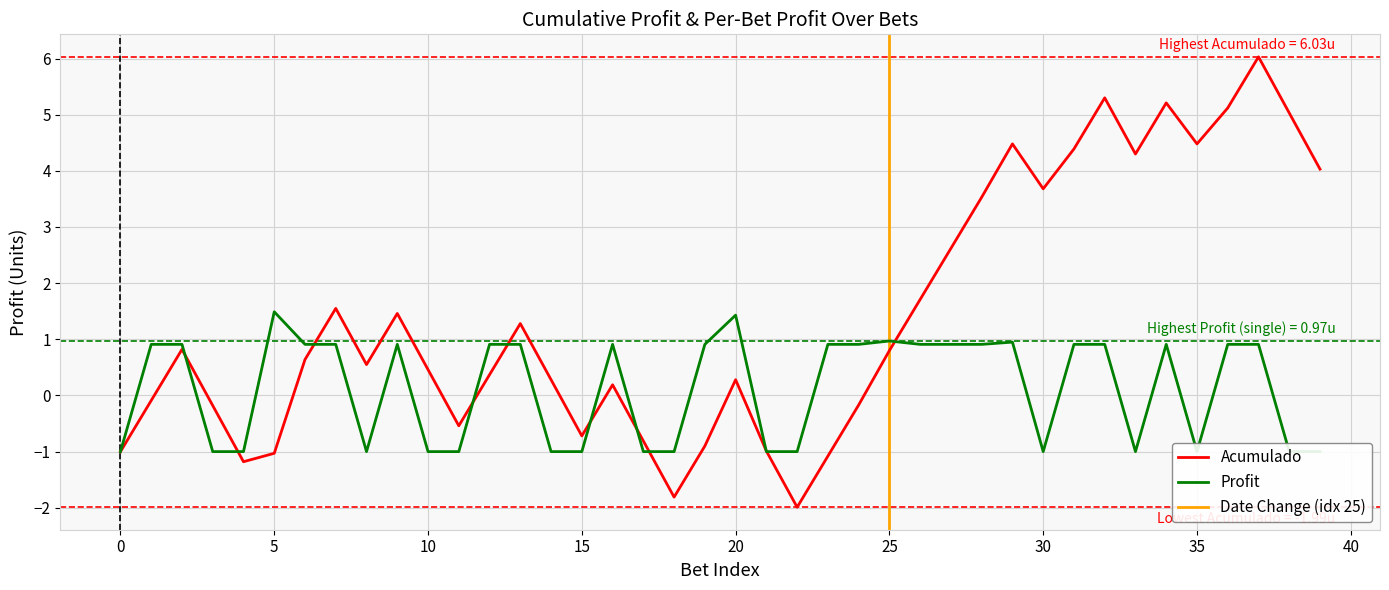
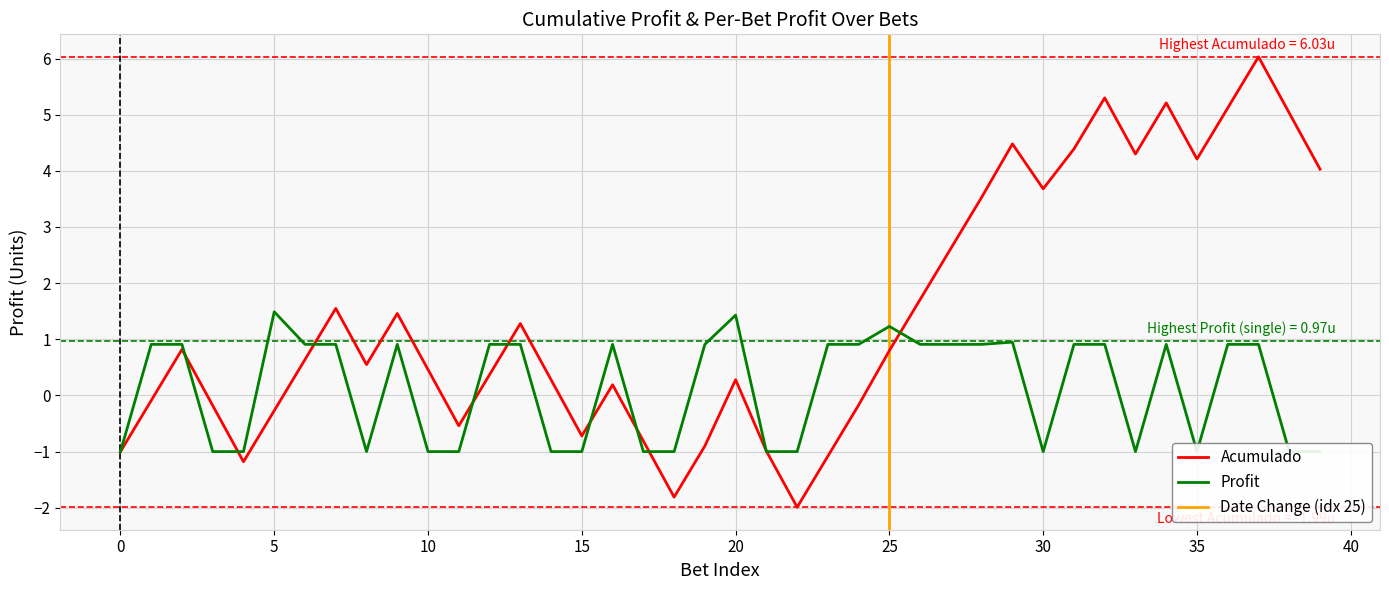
  {
    "Acumulado": {
-     "5": -1.0,
+     "5": -0.3,
      "10": 0.5,
      "15": -0.7,
      "20": 0.3,
      "25": 0.8,
      "30": 3.7,
-     "35": 4.5
+     "35": 4.2
    },
    "Profit": {
      "5": 1.5,
      "10": -1.0,
      "15": -1.0,
      "20": 1.4,
-     "25": 1.0,
+     "25": 1.2,
      "30": -1.0
    }
  }
